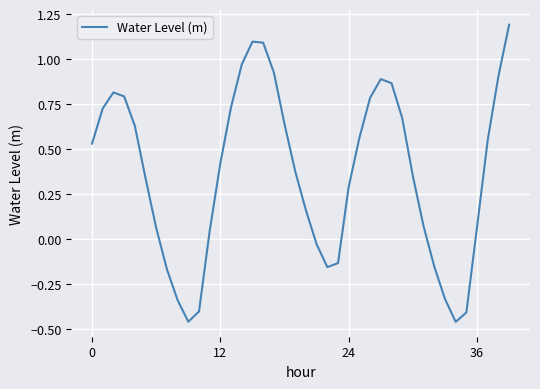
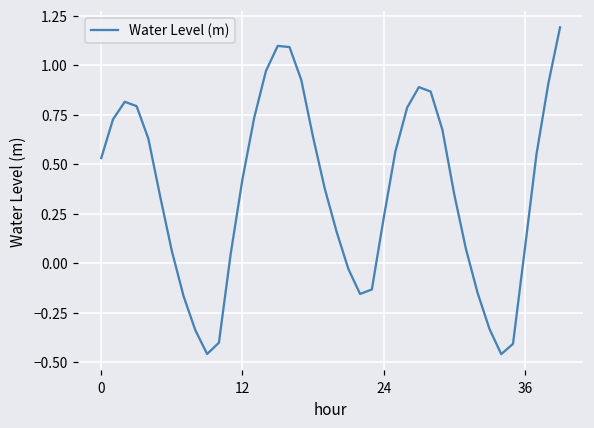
  {
    "0": 0.53,
    "12": 0.42,
-   "24": 0.29,
+   "24": 0.23,
    "36": 0.07
  }
